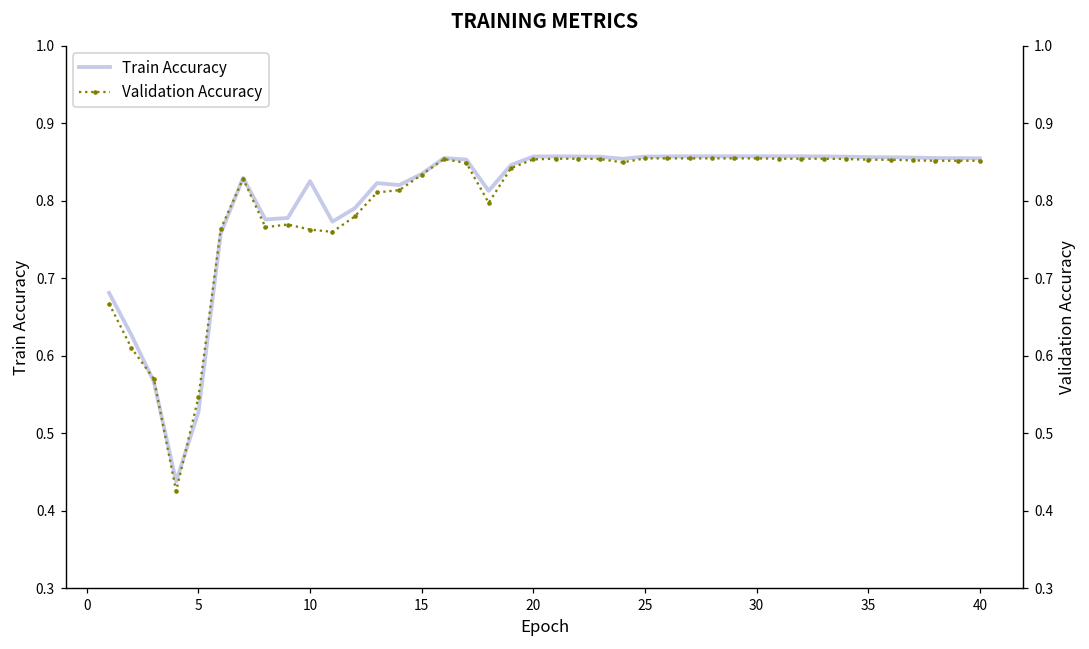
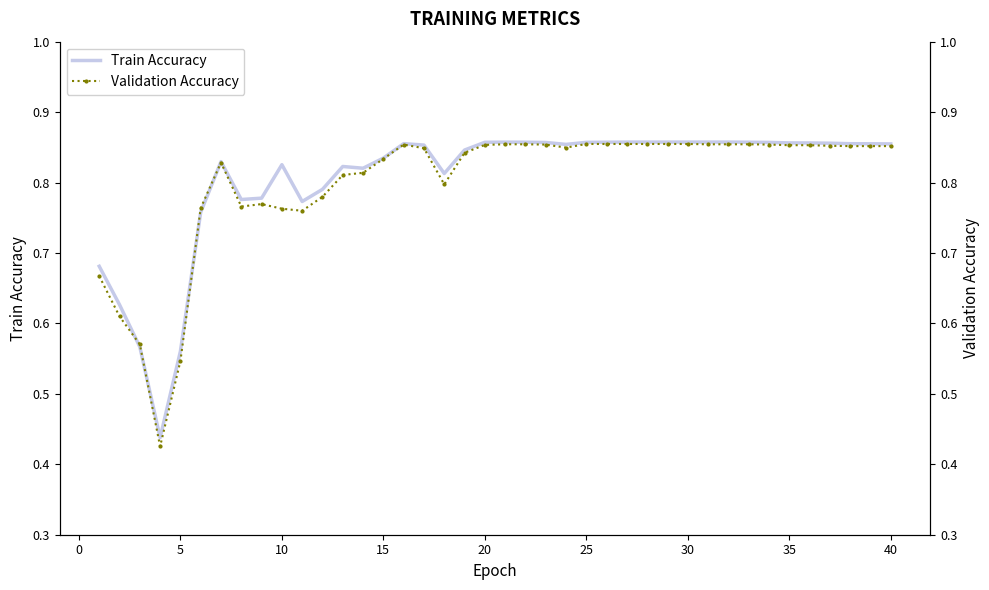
  {
    "Train Accuracy": {
-     "5": 0.53,
+     "5": 0.56,
      "10": 0.83,
      "15": 0.83,
      "20": 0.86,
      "25": 0.86,
      "30": 0.86,
      "35": 0.86,
      "40": 0.85
    },
    "Validation Accuracy": {
      "5": 0.55,
      "10": 0.76,
      "15": 0.83,
      "20": 0.85,
      "25": 0.85,
      "30": 0.85,
      "35": 0.85,
      "40": 0.85
    }
  }
